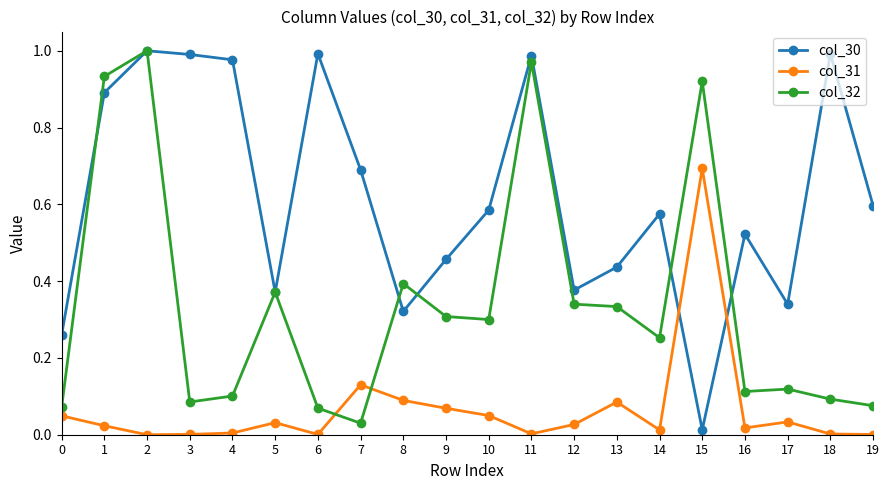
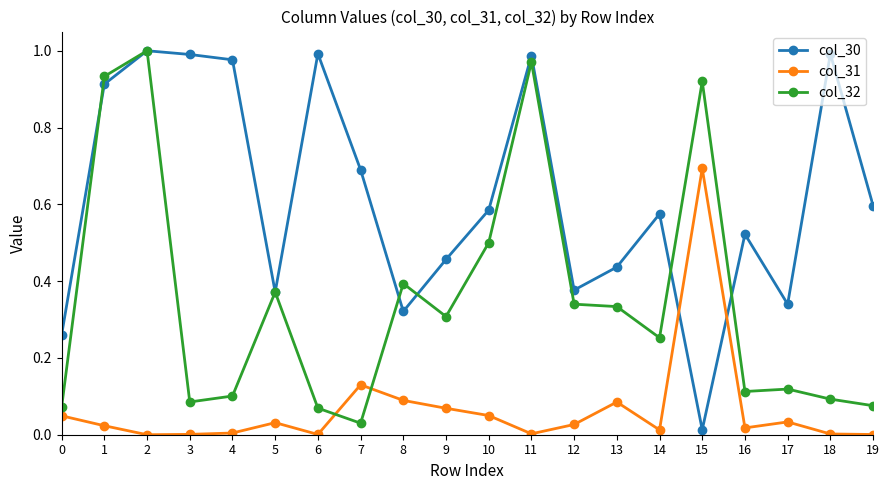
  {
    "col_30": {
      "0": 0.26,
-     "1": 0.89,
+     "1": 0.91,
      "3": 0.99,
      "4": 0.98,
      "6": 0.99,
      "7": 0.69,
      "8": 0.32,
      "9": 0.46,
      "10": 0.59,
      "11": 0.99,
      "12": 0.38,
      "13": 0.44,
      "14": 0.58,
      "15": 0.01,
      "16": 0.52,
      "17": 0.34,
      "19": 0.60
    },
    "col_31": {
      "0": 0.05,
      "1": 0.02,
      "2": 0.00,
      "3": 0.00,
      "4": 0.00,
      "5": 0.03,
      "6": 0.00,
      "7": 0.13,
      "8": 0.09,
      "9": 0.07,
      "10": 0.05,
      "11": 0.00,
      "12": 0.03,
      "13": 0.09,
      "14": 0.01,
      "15": 0.69,
      "16": 0.02,
      "17": 0.03,
      "18": 0.00,
      "19": 0.00
    },
    "col_32": {
      "0": 0.07,
      "1": 0.93,
      "3": 0.09,
      "4": 0.1,
      "6": 0.07,
      "7": 0.03,
      "8": 0.4,
      "9": 0.31,
-     "10": 0.3,
+     "10": 0.5,
      "11": 0.97,
      "12": 0.34,
      "13": 0.33,
      "14": 0.25,
      "15": 0.92,
      "16": 0.11,
      "17": 0.12,
      "18": 0.09,
      "19": 0.08
    }
  }
